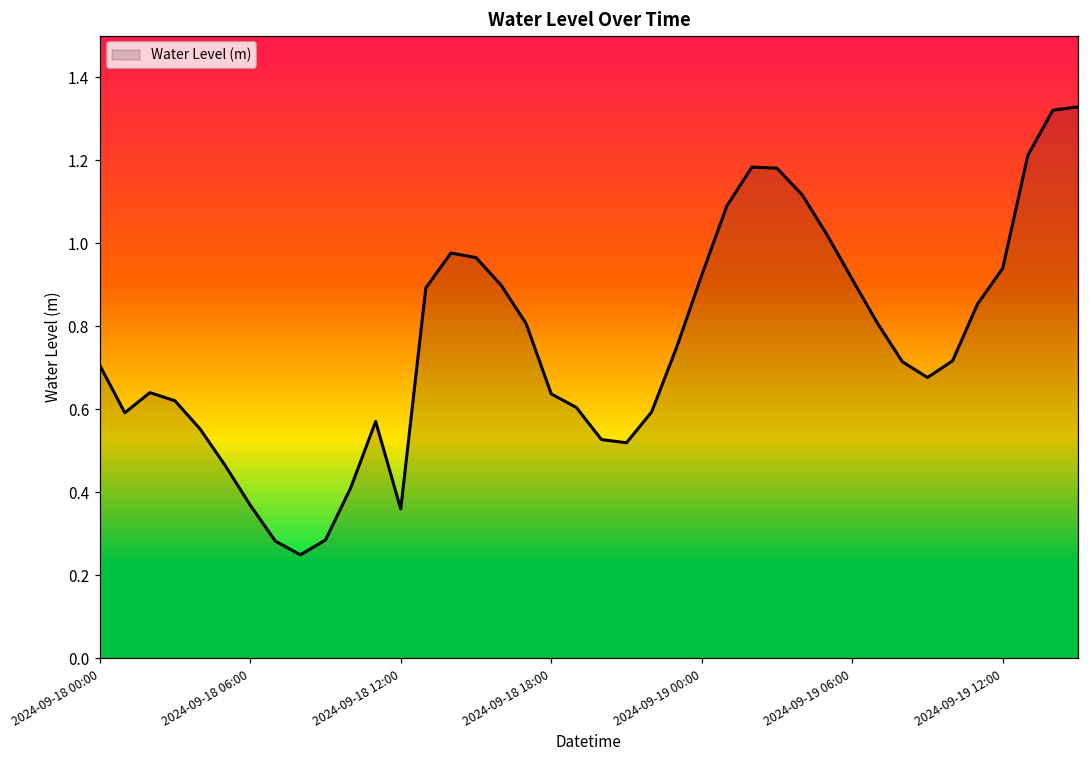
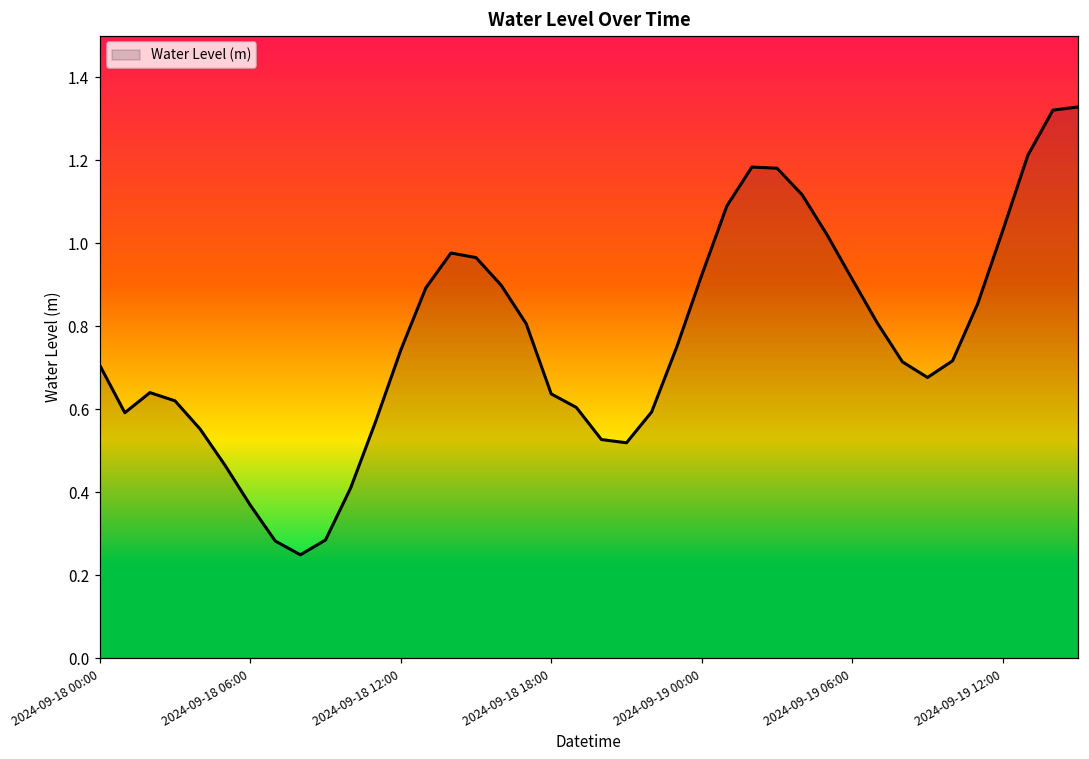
  {
    "2024-09-18 00:00": 0.71,
    "2024-09-18 06:00": 0.37,
-   "2024-09-18 12:00": 0.36,
+   "2024-09-18 12:00": 0.74,
    "2024-09-18 18:00": 0.64,
    "2024-09-19 00:00": 0.92,
    "2024-09-19 06:00": 0.91,
-   "2024-09-19 12:00": 0.94
+   "2024-09-19 12:00": 1.03
  }
